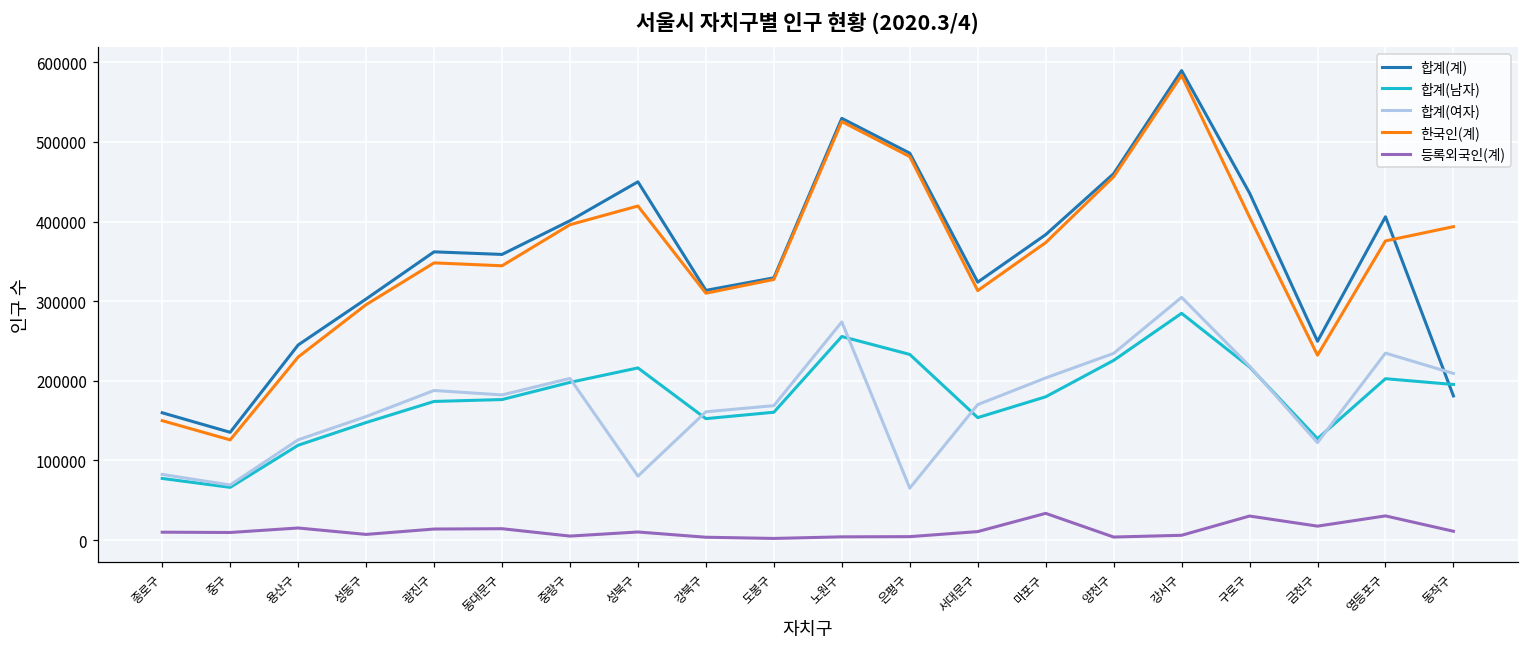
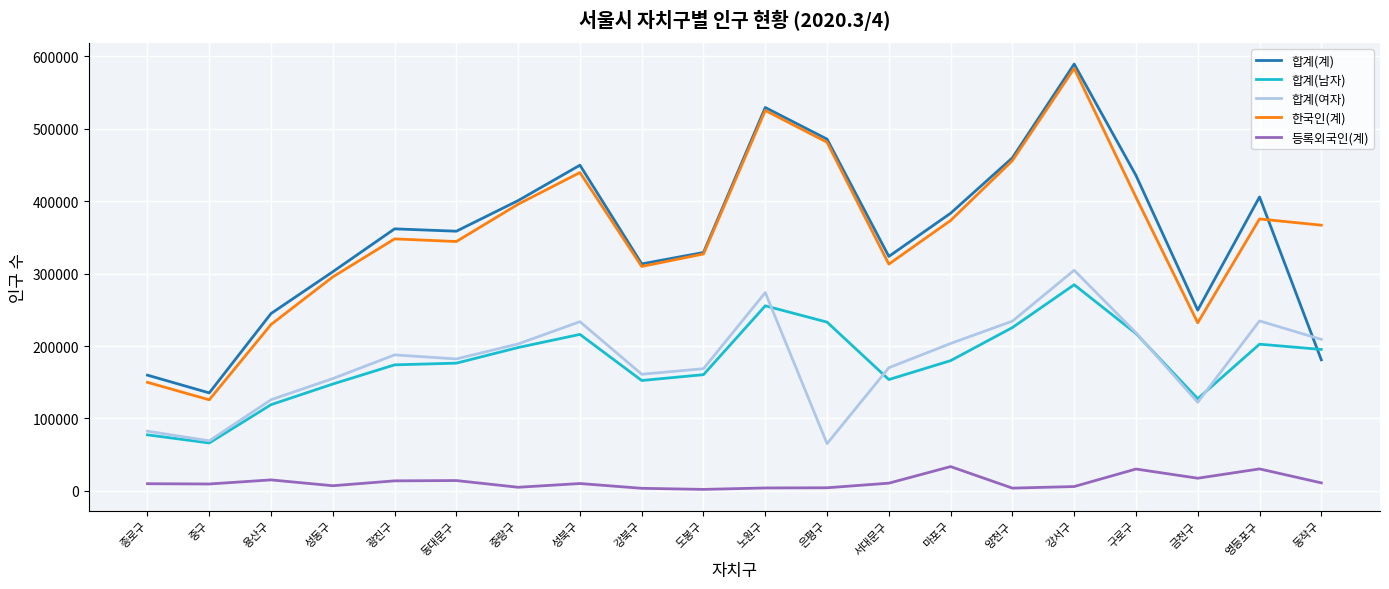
  {
    "합계(계)": {
      "종로구": 160000,
      "중구": 140000,
      "용산구": 240000,
      "성동구": 300000,
      "광진구": 360000,
      "동대문구": 360000,
      "중랑구": 400000,
      "성북구": 450000,
      "강북구": 310000,
      "노원구": 530000,
      "은평구": 490000,
      "서대문구": 320000,
      "마포구": 380000,
      "양천구": 460000,
      "강서구": 590000,
      "구로구": 440000,
      "금천구": 250000,
      "영등포구": 410000,
      "동작구": 180000
    },
    "합계(남자)": {
      "종로구": 80000,
      "용산구": 120000,
      "성동구": 150000,
      "광진구": 170000,
      "동대문구": 180000,
      "중랑구": 200000,
      "성북구": 220000,
      "강북구": 150000,
      "도봉구": 160000,
      "노원구": 260000,
      "은평구": 230000,
      "서대문구": 150000,
      "마포구": 180000,
      "양천구": 230000,
      "강서구": 280000,
      "금천구": 130000,
      "영등포구": 200000,
      "동작구": 200000
    },
    "합계(여자)": {
      "종로구": 80000,
      "용산구": 130000,
      "성동구": 160000,
      "광진구": 190000,
      "동대문구": 180000,
      "중랑구": 200000,
-     "성북구": 80000,
+     "성북구": 230000,
      "강북구": 160000,
      "도봉구": 170000,
      "노원구": 270000,
      "은평구": 70000,
      "서대문구": 170000,
      "마포구": 200000,
      "양천구": 230000,
      "강서구": 300000,
      "금천구": 120000,
      "영등포구": 230000,
      "동작구": 210000
    },
    "한국인(계)": {
      "종로구": 150000,
      "중구": 130000,
      "용산구": 230000,
      "성동구": 300000,
      "광진구": 350000,
      "동대문구": 340000,
      "중랑구": 400000,
-     "성북구": 420000,
+     "성북구": 440000,
      "강북구": 310000,
      "노원구": 530000,
      "은평구": 480000,
      "서대문구": 310000,
      "마포구": 370000,
      "양천구": 460000,
      "강서구": 580000,
      "구로구": 410000,
      "금천구": 230000,
      "영등포구": 380000,
-     "동작구": 390000
+     "동작구": 370000
    },
    "등록외국인(계)": {
      "종로구": 10000,
      "중구": 10000,
      "용산구": 20000,
      "성동구": 10000,
      "광진구": 10000,
      "동대문구": 10000,
      "중랑구": 0,
      "성북구": 10000,
      "강북구": 0,
      "도봉구": 0,
      "노원구": 0,
      "은평구": 0,
      "서대문구": 10000,
      "마포구": 30000,
      "양천구": 0,
      "강서구": 10000,
      "구로구": 30000,
      "금천구": 20000,
      "영등포구": 30000,
      "동작구": 10000
    }
  }
